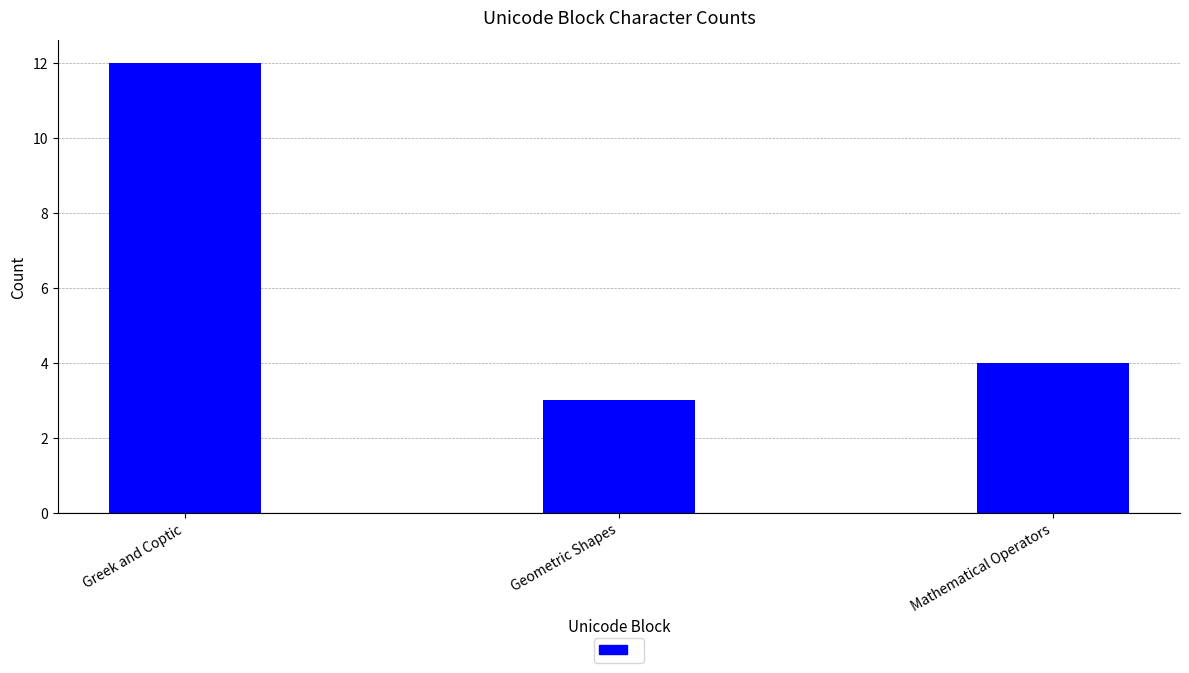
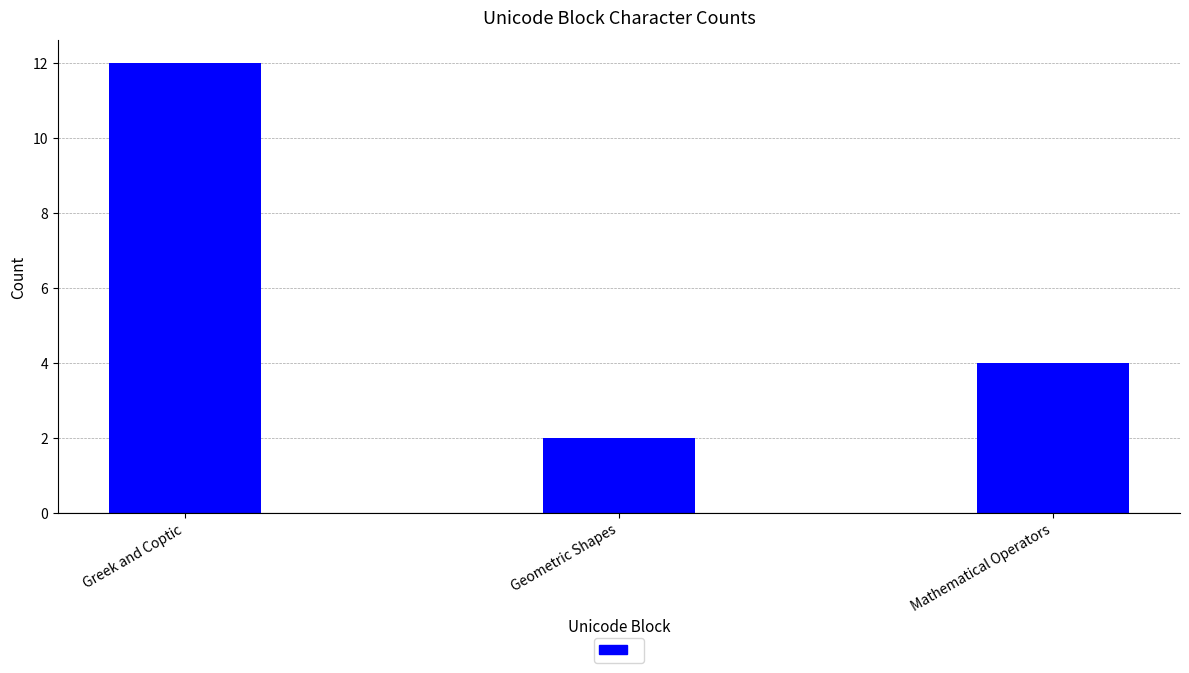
  {
    "Greek and Coptic": 12,
-   "Geometric Shapes": 3,
+   "Geometric Shapes": 2,
    "Mathematical Operators": 4
  }
